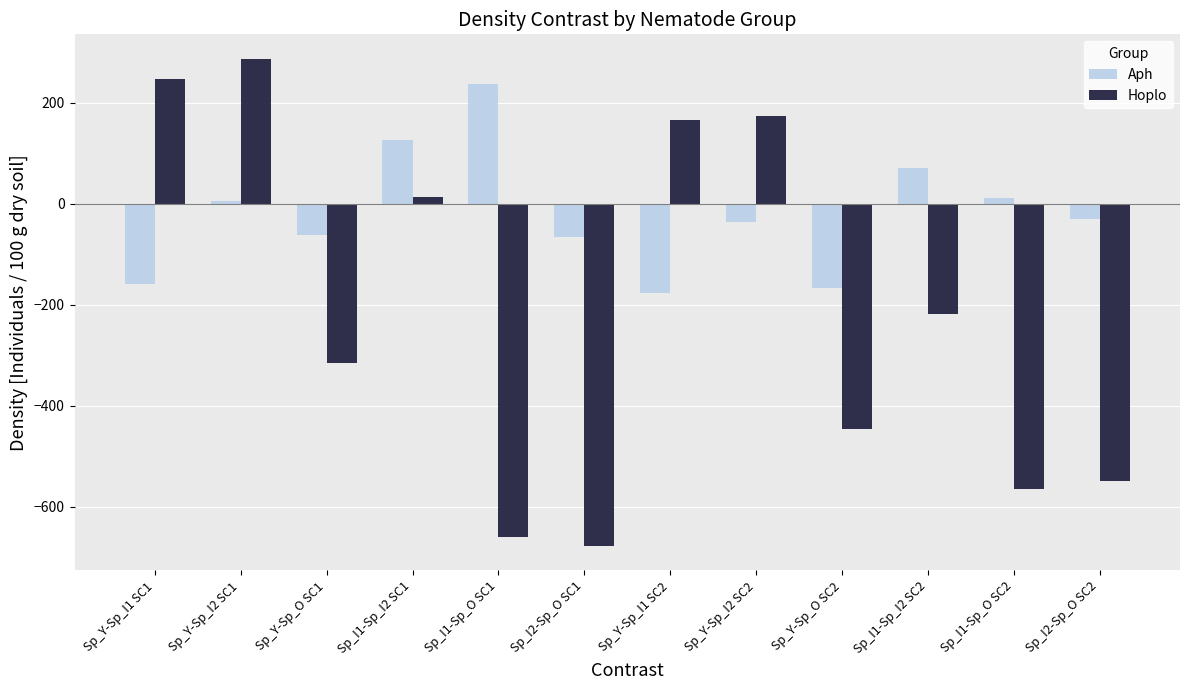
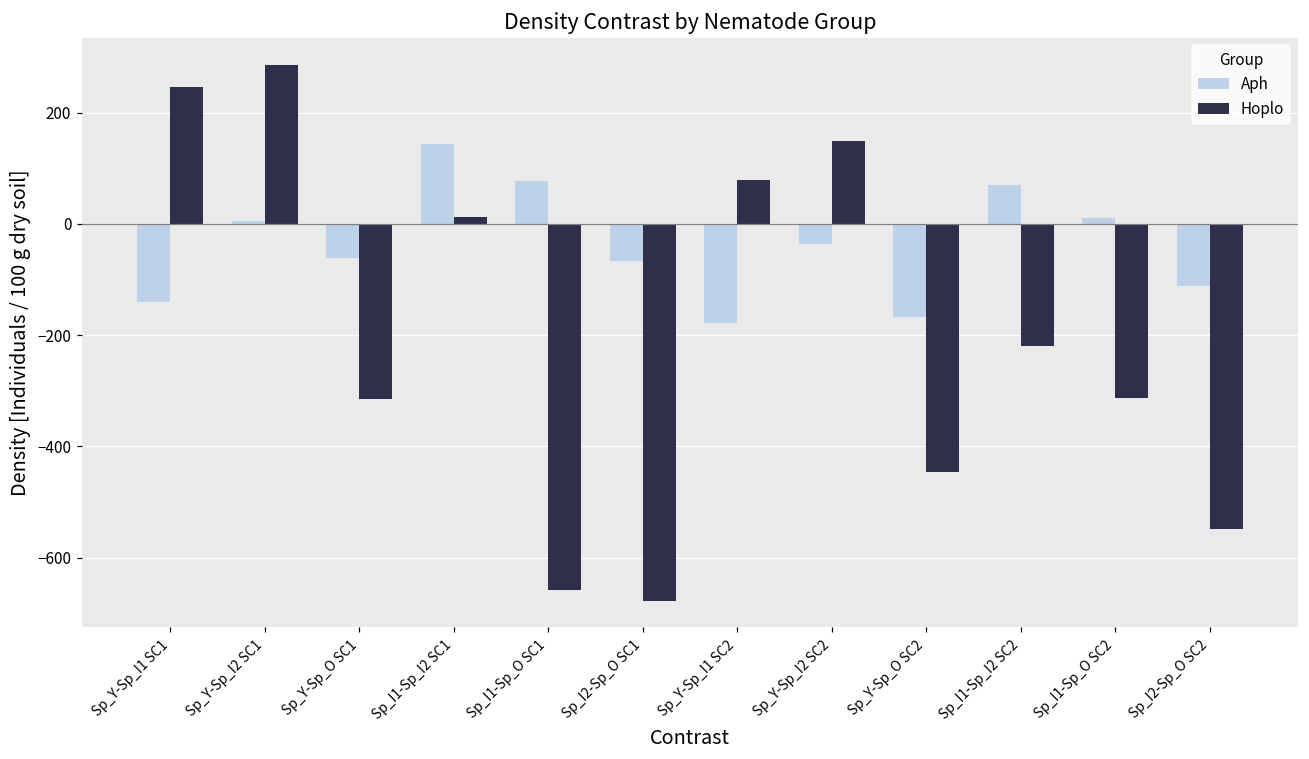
  {
    "Aph": {
-     "Sp_Y-Sp_I1 SC1": -160,
+     "Sp_Y-Sp_I1 SC1": -140,
      "Sp_Y-Sp_O SC1": -60,
-     "Sp_I1-Sp_I2 SC1": 130,
-     "Sp_I1-Sp_O SC1": 240,
+     "Sp_I1-Sp_I2 SC1": 140,
+     "Sp_I1-Sp_O SC1": 80,
      "Sp_I2-Sp_O SC1": -70,
      "Sp_Y-Sp_I1 SC2": -180,
      "Sp_Y-Sp_I2 SC2": -40,
      "Sp_Y-Sp_O SC2": -170,
      "Sp_I1-Sp_I2 SC2": 70,
      "Sp_I1-Sp_O SC2": 10,
-     "Sp_I2-Sp_O SC2": -30
+     "Sp_I2-Sp_O SC2": -110
    },
    "Hoplo": {
      "Sp_Y-Sp_I1 SC1": 250,
      "Sp_Y-Sp_I2 SC1": 290,
      "Sp_Y-Sp_O SC1": -320,
      "Sp_I1-Sp_I2 SC1": 10,
      "Sp_I1-Sp_O SC1": -660,
      "Sp_I2-Sp_O SC1": -680,
-     "Sp_Y-Sp_I1 SC2": 170,
-     "Sp_Y-Sp_I2 SC2": 170,
+     "Sp_Y-Sp_I1 SC2": 80,
+     "Sp_Y-Sp_I2 SC2": 150,
      "Sp_Y-Sp_O SC2": -450,
      "Sp_I1-Sp_I2 SC2": -220,
-     "Sp_I1-Sp_O SC2": -570,
+     "Sp_I1-Sp_O SC2": -310,
      "Sp_I2-Sp_O SC2": -550
    }
  }
